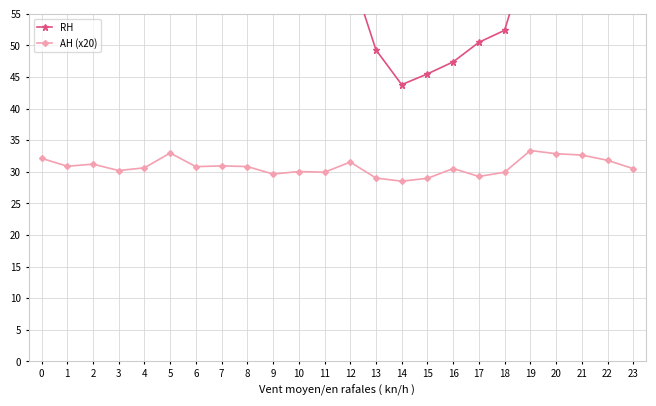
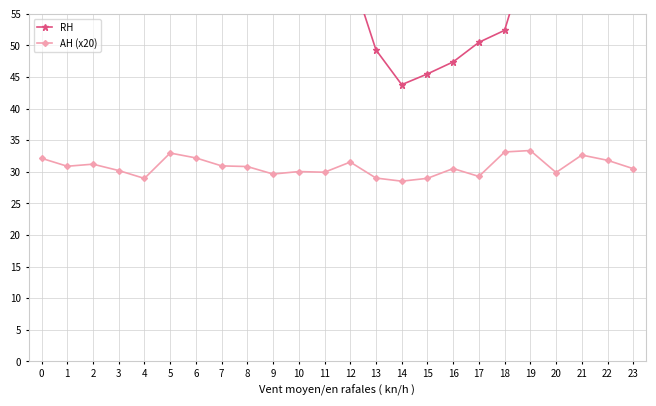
  {
    "RH": {
      "13": 49,
      "14": 44,
      "15": 46,
      "16": 47,
      "17": 51,
      "18": 52
    },
    "AH (x20)": {
      "0": 32,
      "1": 31,
      "2": 31,
      "3": 30,
-     "4": 31,
+     "4": 29,
      "5": 33,
-     "6": 31,
+     "6": 32,
      "7": 31,
      "8": 31,
      "9": 30,
      "10": 30,
      "11": 30,
      "12": 32,
      "13": 29,
      "14": 29,
      "15": 29,
      "16": 31,
      "17": 29,
-     "18": 30,
+     "18": 33,
      "19": 33,
-     "20": 33,
+     "20": 30,
      "21": 33,
      "22": 32,
      "23": 31
    }
  }
